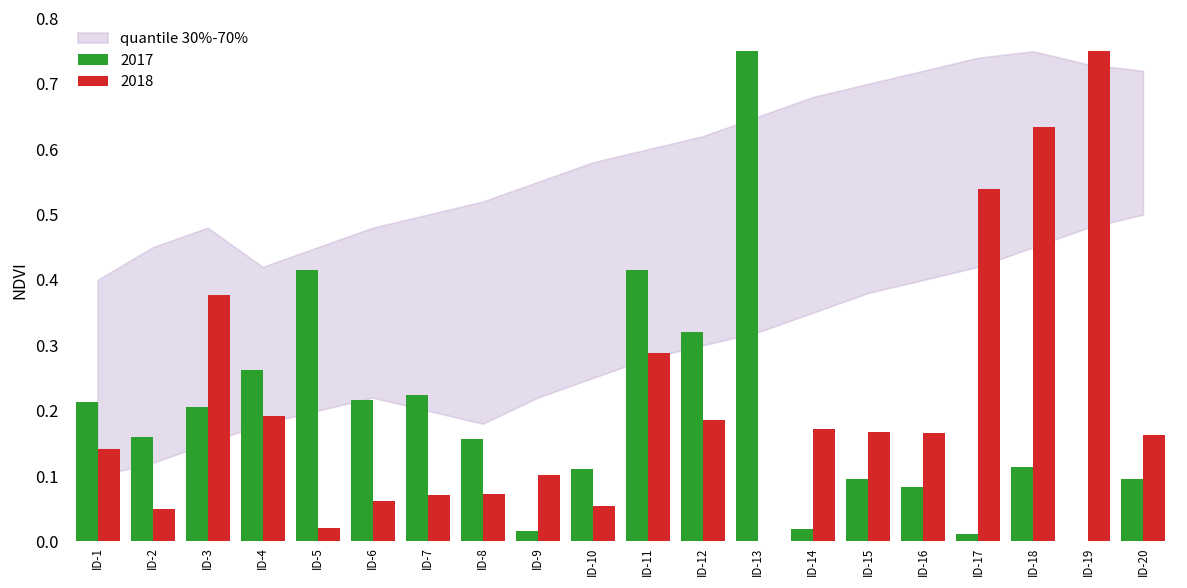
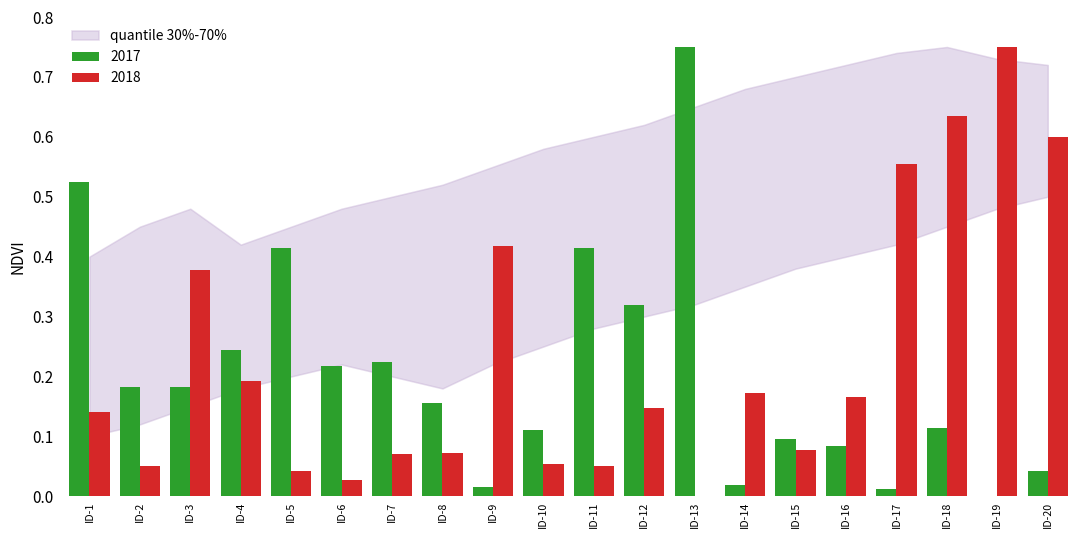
  {
    "2017": {
-     "ID-1": 0.21,
-     "ID-2": 0.16,
-     "ID-3": 0.21,
-     "ID-4": 0.26,
+     "ID-1": 0.53,
+     "ID-2": 0.18,
+     "ID-3": 0.18,
+     "ID-4": 0.24,
      "ID-5": 0.41,
      "ID-6": 0.22,
      "ID-7": 0.22,
      "ID-8": 0.16,
      "ID-9": 0.02,
      "ID-10": 0.11,
      "ID-11": 0.41,
      "ID-12": 0.32,
      "ID-13": 0.75,
      "ID-14": 0.02,
      "ID-15": 0.10,
      "ID-16": 0.08,
      "ID-17": 0.01,
      "ID-18": 0.11,
      "ID-19": 0.00,
-     "ID-20": 0.10
+     "ID-20": 0.04
    },
    "2018": {
      "ID-1": 0.14,
      "ID-2": 0.05,
      "ID-3": 0.38,
      "ID-4": 0.19,
-     "ID-5": 0.02,
-     "ID-6": 0.06,
+     "ID-5": 0.04,
+     "ID-6": 0.03,
      "ID-7": 0.07,
      "ID-8": 0.07,
-     "ID-9": 0.10,
+     "ID-9": 0.42,
      "ID-10": 0.05,
-     "ID-11": 0.29,
-     "ID-12": 0.19,
+     "ID-11": 0.05,
+     "ID-12": 0.15,
      "ID-13": 0.00,
      "ID-14": 0.17,
-     "ID-15": 0.17,
+     "ID-15": 0.08,
      "ID-16": 0.17,
-     "ID-17": 0.54,
+     "ID-17": 0.56,
      "ID-18": 0.63,
      "ID-19": 0.75,
-     "ID-20": 0.16
+     "ID-20": 0.60
    }
  }
